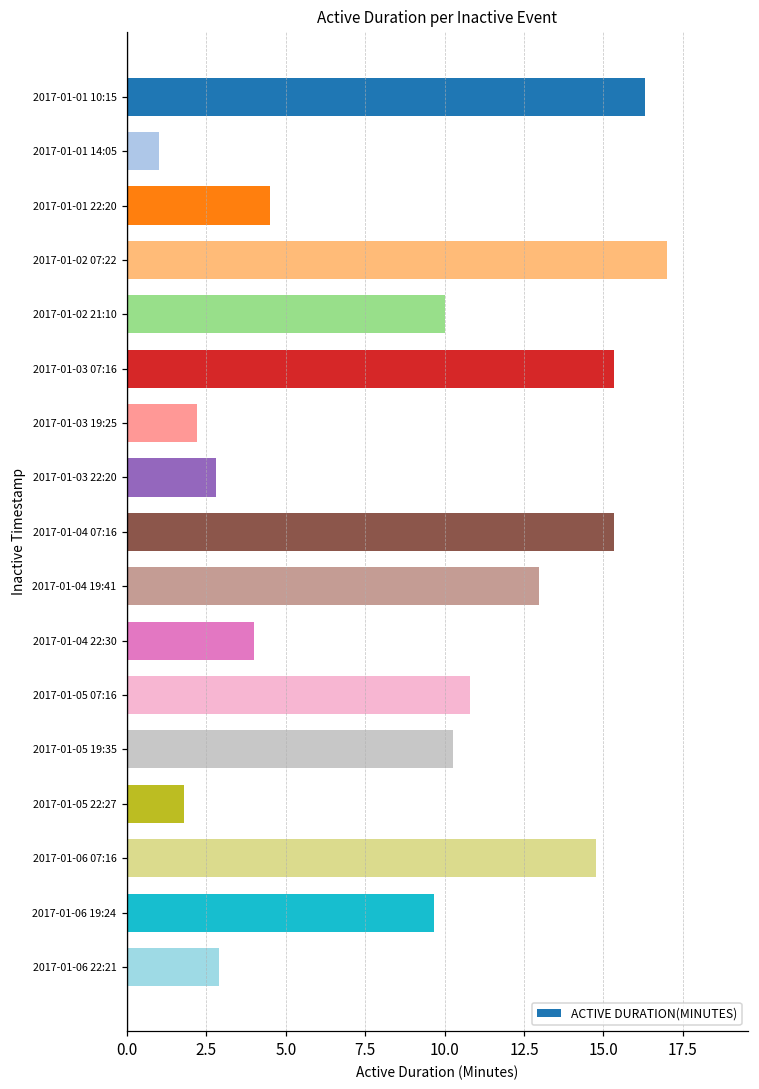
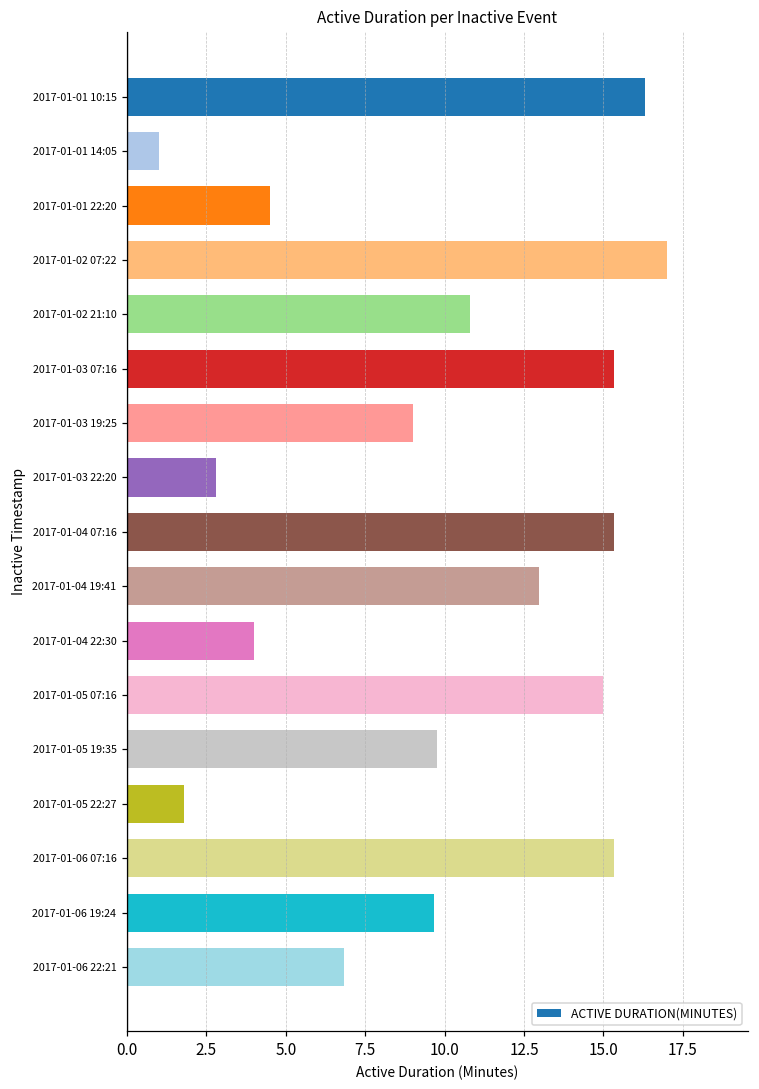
  {
    "2017-01-01 10:15": 16.3,
    "2017-01-01 14:05": 1.0,
    "2017-01-01 22:20": 4.5,
    "2017-01-02 07:22": 17.0,
-   "2017-01-02 21:10": 10.0,
+   "2017-01-02 21:10": 10.8,
    "2017-01-03 07:16": 15.3,
-   "2017-01-03 19:25": 2.2,
+   "2017-01-03 19:25": 9.0,
    "2017-01-03 22:20": 2.8,
    "2017-01-04 07:16": 15.3,
    "2017-01-04 19:41": 13.0,
    "2017-01-04 22:30": 4.0,
-   "2017-01-05 07:16": 10.8,
-   "2017-01-05 19:35": 10.3,
+   "2017-01-05 07:16": 15.0,
+   "2017-01-05 19:35": 9.8,
    "2017-01-05 22:27": 1.8,
-   "2017-01-06 07:16": 14.8,
+   "2017-01-06 07:16": 15.3,
    "2017-01-06 19:24": 9.7,
-   "2017-01-06 22:21": 2.9
+   "2017-01-06 22:21": 6.8
  }
